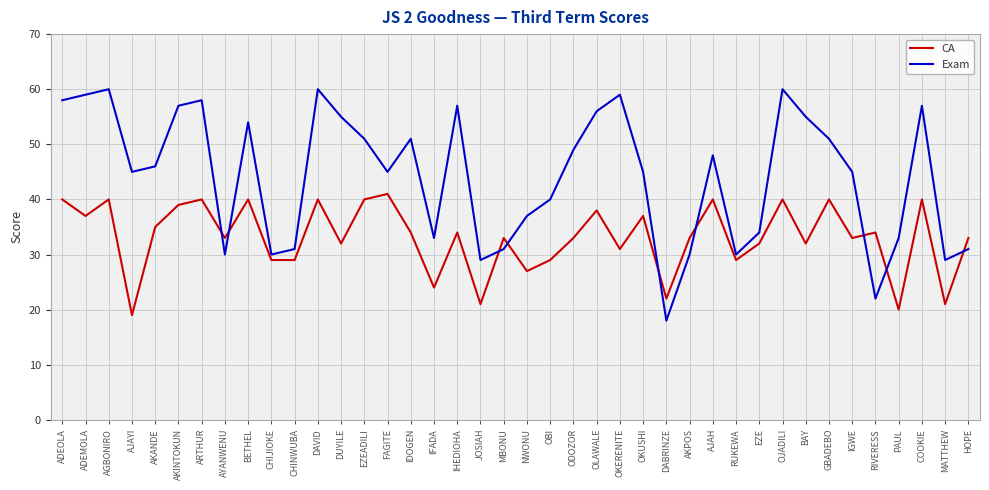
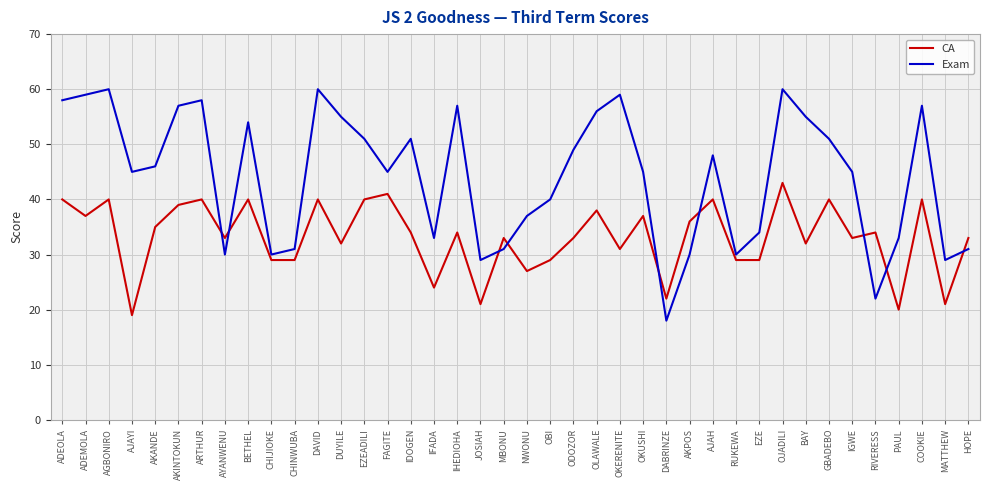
  {
    "CA": {
      "ADEOLA": 40,
      "ADEMOLA": 37,
      "AGBONIRO": 40,
      "AJAYI": 19,
      "AKANDE": 35,
      "AKINTOKUN": 39,
      "ARTHUR": 40,
      "AYANWENU": 33,
      "BETHEL": 40,
      "CHIJIOKE": 29,
      "CHINWUBA": 29,
      "DAVID": 40,
      "DUYILE": 32,
      "EZEADILI": 40,
      "FAGITE": 41,
      "IDOGEN": 34,
      "IFADA": 24,
      "IHEDIOHA": 34,
      "JOSIAH": 21,
      "MBONU": 33,
      "NWONU": 27,
      "OBI": 29,
      "ODOZOR": 33,
      "OLAWALE": 38,
      "OKERENITE": 31,
      "OKUSHI": 37,
      "DABRINZE": 22,
-     "AKPOS": 33,
+     "AKPOS": 36,
      "AJAH": 40,
      "RUKEWA": 29,
-     "EZE": 32,
-     "OJADILI": 40,
+     "EZE": 29,
+     "OJADILI": 43,
      "BAY": 32,
      "GBADEBO": 40,
      "IGWE": 33,
      "RIVERESS": 34,
      "PAUL": 20,
      "COOKIE": 40,
      "MATTHEW": 21,
      "HOPE": 33
    },
    "Exam": {
      "ADEOLA": 58,
      "ADEMOLA": 59,
      "AGBONIRO": 60,
      "AJAYI": 45,
      "AKANDE": 46,
      "AKINTOKUN": 57,
      "ARTHUR": 58,
      "AYANWENU": 30,
      "BETHEL": 54,
      "CHIJIOKE": 30,
      "CHINWUBA": 31,
      "DAVID": 60,
      "DUYILE": 55,
      "EZEADILI": 51,
      "FAGITE": 45,
      "IDOGEN": 51,
      "IFADA": 33,
      "IHEDIOHA": 57,
      "JOSIAH": 29,
      "MBONU": 31,
      "NWONU": 37,
      "OBI": 40,
      "ODOZOR": 49,
      "OLAWALE": 56,
      "OKERENITE": 59,
      "OKUSHI": 45,
      "DABRINZE": 18,
      "AKPOS": 30,
      "AJAH": 48,
      "RUKEWA": 30,
      "EZE": 34,
      "OJADILI": 60,
      "BAY": 55,
      "GBADEBO": 51,
      "IGWE": 45,
      "RIVERESS": 22,
      "PAUL": 33,
      "COOKIE": 57,
      "MATTHEW": 29,
      "HOPE": 31
    }
  }
